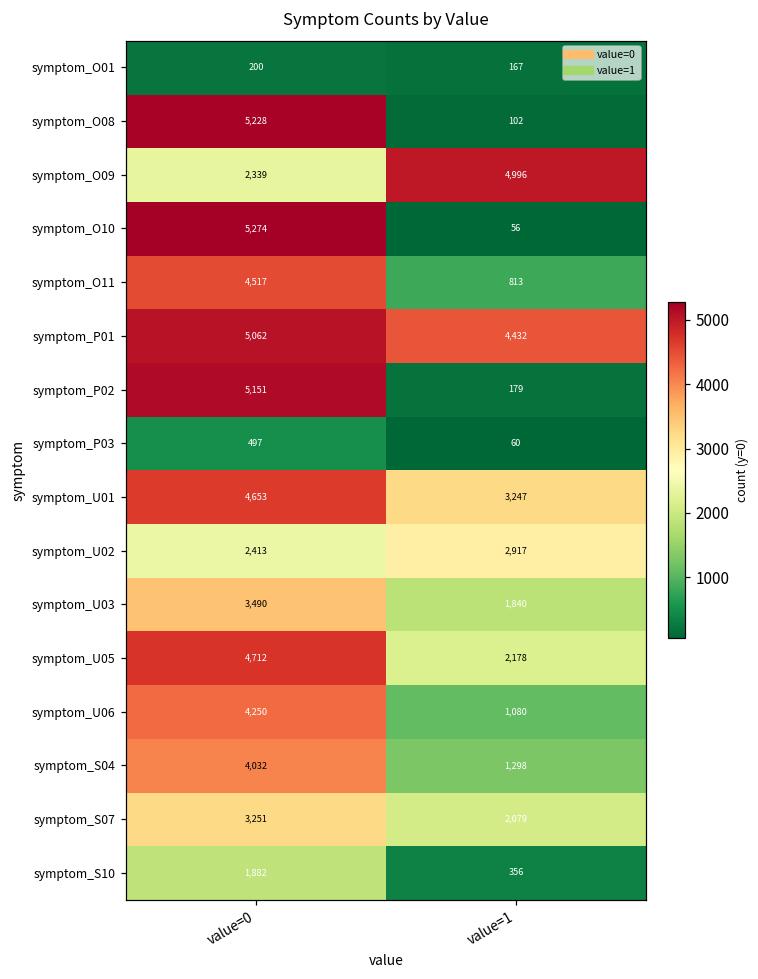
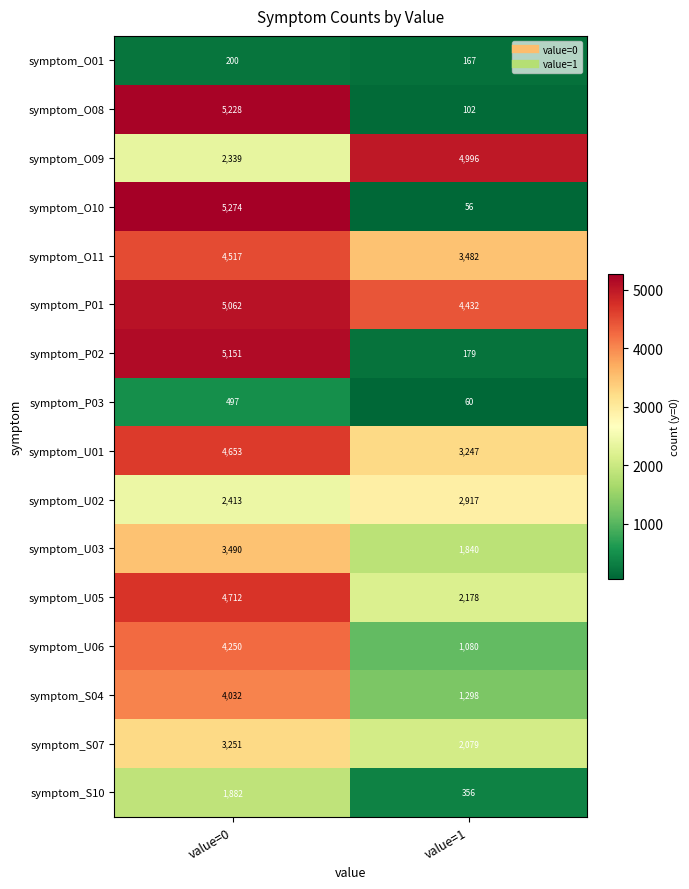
  {
    "symptom_O01": {
      "value=0": "200",
      "value=1": "167"
    },
    "symptom_O08": {
      "value=0": "5,228",
      "value=1": "102"
    },
    "symptom_O09": {
      "value=0": "2,339",
      "value=1": "4,996"
    },
    "symptom_O10": {
      "value=0": "5,274",
      "value=1": "56"
    },
    "symptom_O11": {
      "value=0": "4,517",
-     "value=1": "813"
+     "value=1": "3,482"
    },
    "symptom_P01": {
      "value=0": "5,062",
      "value=1": "4,432"
    },
    "symptom_P02": {
      "value=0": "5,151",
      "value=1": "179"
    },
    "symptom_P03": {
      "value=0": "497",
      "value=1": "60"
    },
    "symptom_U01": {
      "value=0": "4,653",
      "value=1": "3,247"
    },
    "symptom_U02": {
      "value=0": "2,413",
      "value=1": "2,917"
    },
    "symptom_U03": {
      "value=0": "3,490",
      "value=1": "1,840"
    },
    "symptom_U05": {
      "value=0": "4,712",
      "value=1": "2,178"
    },
    "symptom_U06": {
      "value=0": "4,250",
      "value=1": "1,080"
    },
    "symptom_S04": {
      "value=0": "4,032",
      "value=1": "1,298"
    },
    "symptom_S07": {
      "value=0": "3,251",
      "value=1": "2,079"
    },
    "symptom_S10": {
      "value=0": "1,882",
      "value=1": "356"
    }
  }
